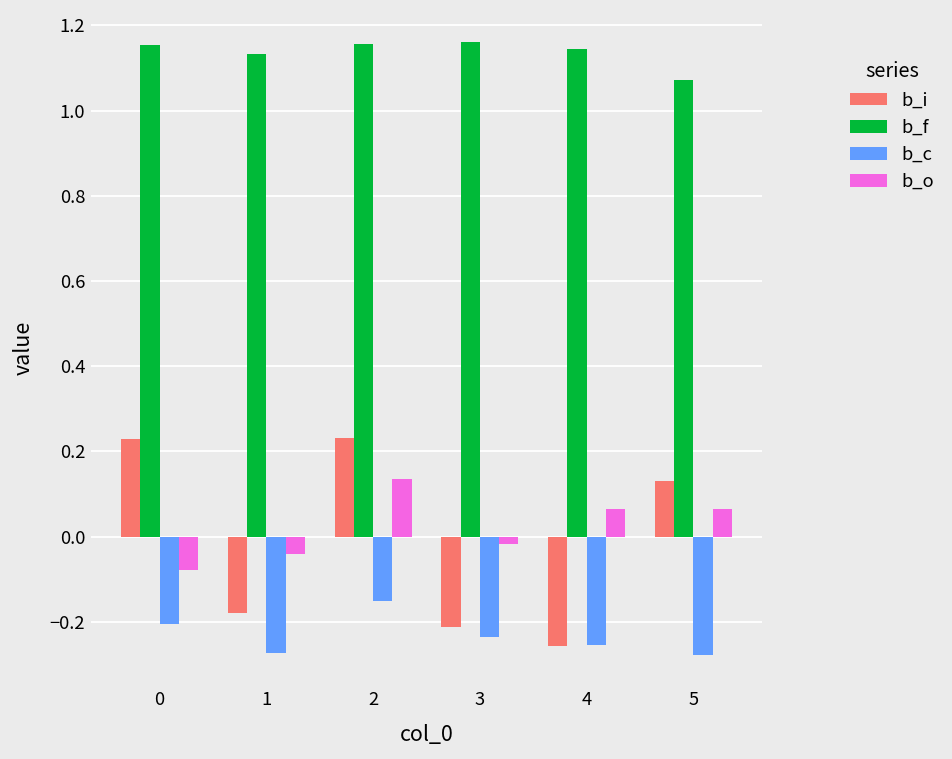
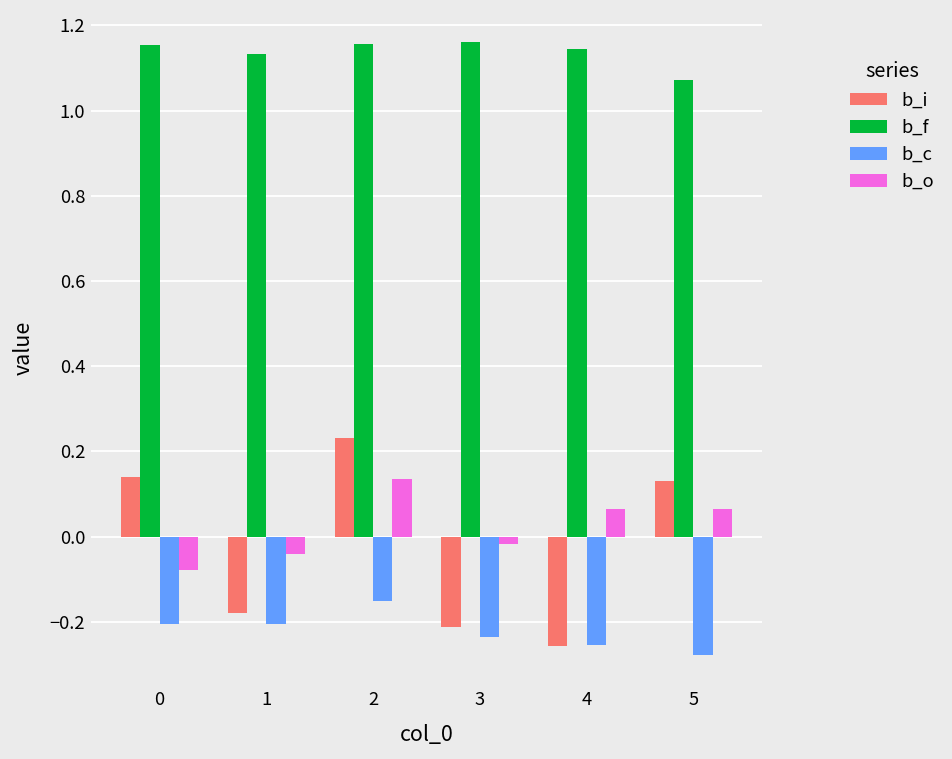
  {
    "b_i": {
-     "0": 0.23,
+     "0": 0.14,
      "1": -0.18,
      "2": 0.23,
      "3": -0.21,
      "4": -0.26,
      "5": 0.13
    },
    "b_f": {
      "0": 1.15,
      "1": 1.13,
      "2": 1.16,
      "3": 1.16,
      "4": 1.14,
      "5": 1.07
    },
    "b_c": {
      "0": -0.20,
-     "1": -0.27,
+     "1": -0.21,
      "2": -0.15,
      "3": -0.24,
      "4": -0.25,
      "5": -0.28
    },
    "b_o": {
      "0": -0.08,
      "1": -0.04,
      "2": 0.14,
      "3": -0.02,
      "4": 0.06,
      "5": 0.07
    }
  }
